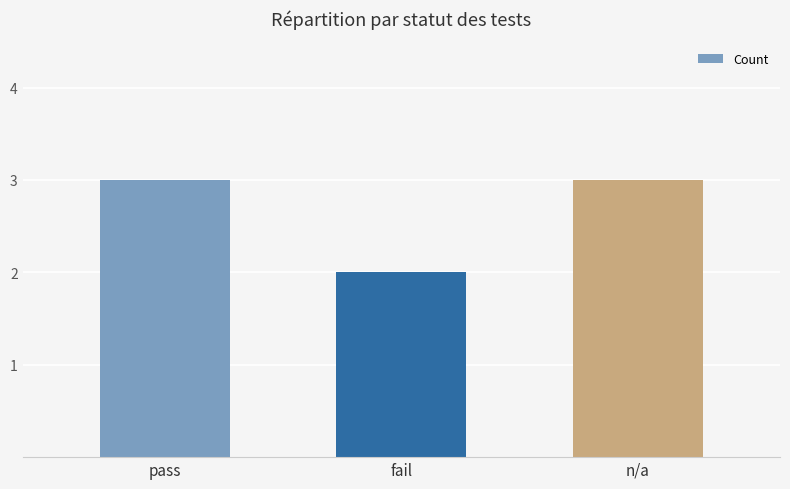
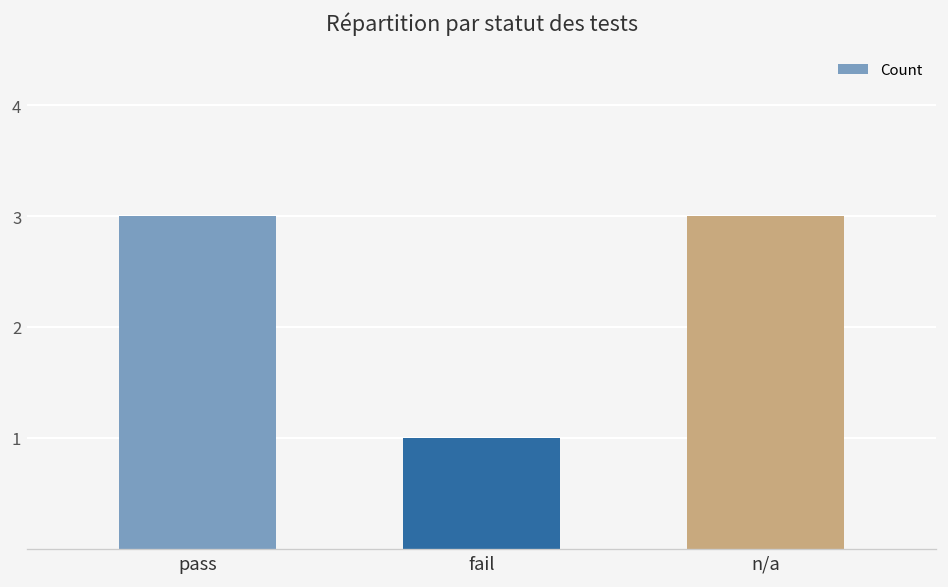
  {
    "pass": 3,
-   "fail": 2,
+   "fail": 1,
    "n/a": 3
  }
